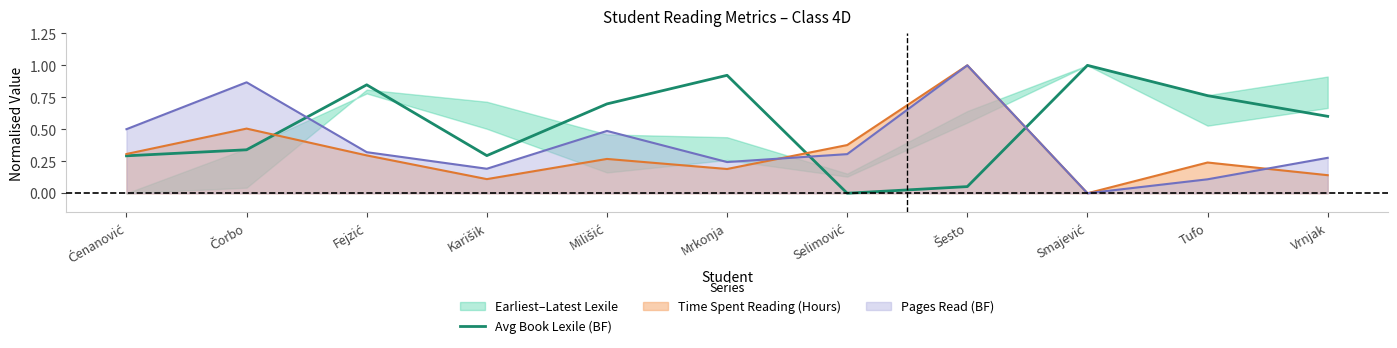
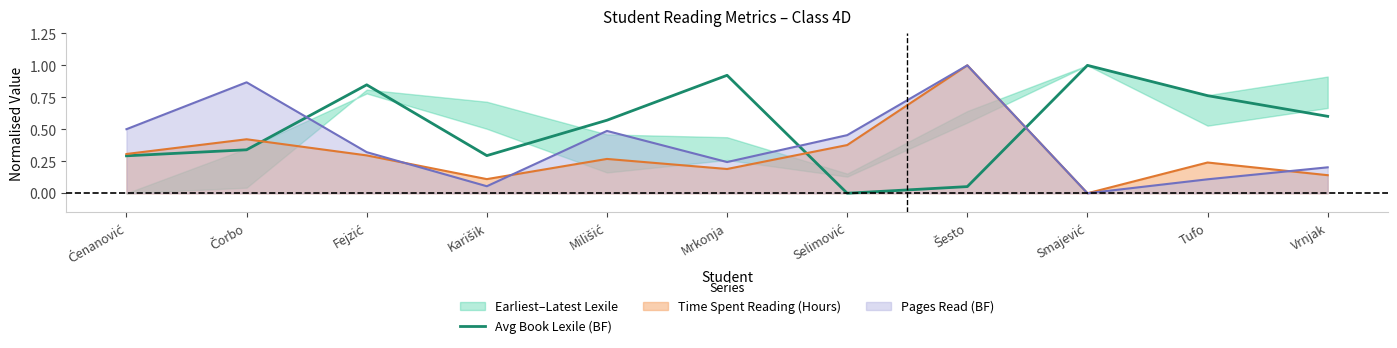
  {
    "Earliest–Latest Lexile": {
      "Ćenanović": 0.00
    },
    "Avg Book Lexile (BF)": {
      "Fejzić": 0.85,
      "Karišik": 0.29,
-     "Milišić": 0.70,
+     "Milišić": 0.57,
      "Mrkonja": 0.92,
      "Selimović": 0.00,
      "Šesto": 0.05,
      "Vrnjak": 0.60
    },
    "Time Spent Reading (Hours)": {
-     "Čorbo": 0.51,
+     "Čorbo": 0.42,
      "Fejzić": 0.30,
      "Karišik": 0.11,
      "Milišić": 0.27,
      "Mrkonja": 0.19,
      "Selimović": 0.38,
      "Tufo": 0.24,
      "Vrnjak": 0.14
    },
    "Pages Read (BF)": {
      "Ćenanović": 0.50,
      "Čorbo": 0.87,
      "Fejzić": 0.32,
-     "Karišik": 0.19,
+     "Karišik": 0.05,
      "Milišić": 0.49,
      "Mrkonja": 0.24,
-     "Selimović": 0.31,
+     "Selimović": 0.45,
      "Tufo": 0.11,
-     "Vrnjak": 0.28
+     "Vrnjak": 0.20
    }
  }
